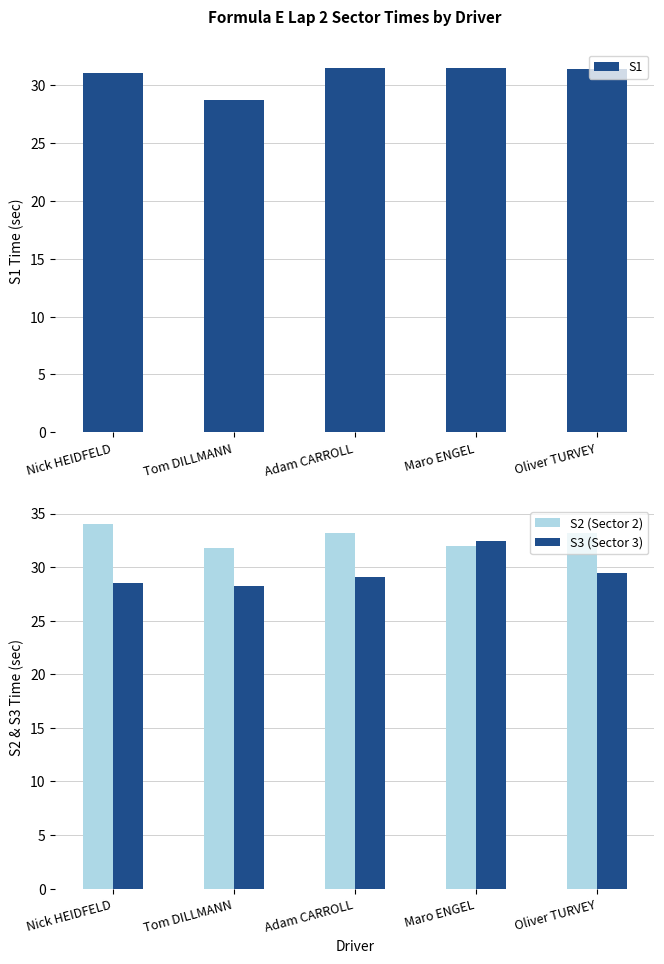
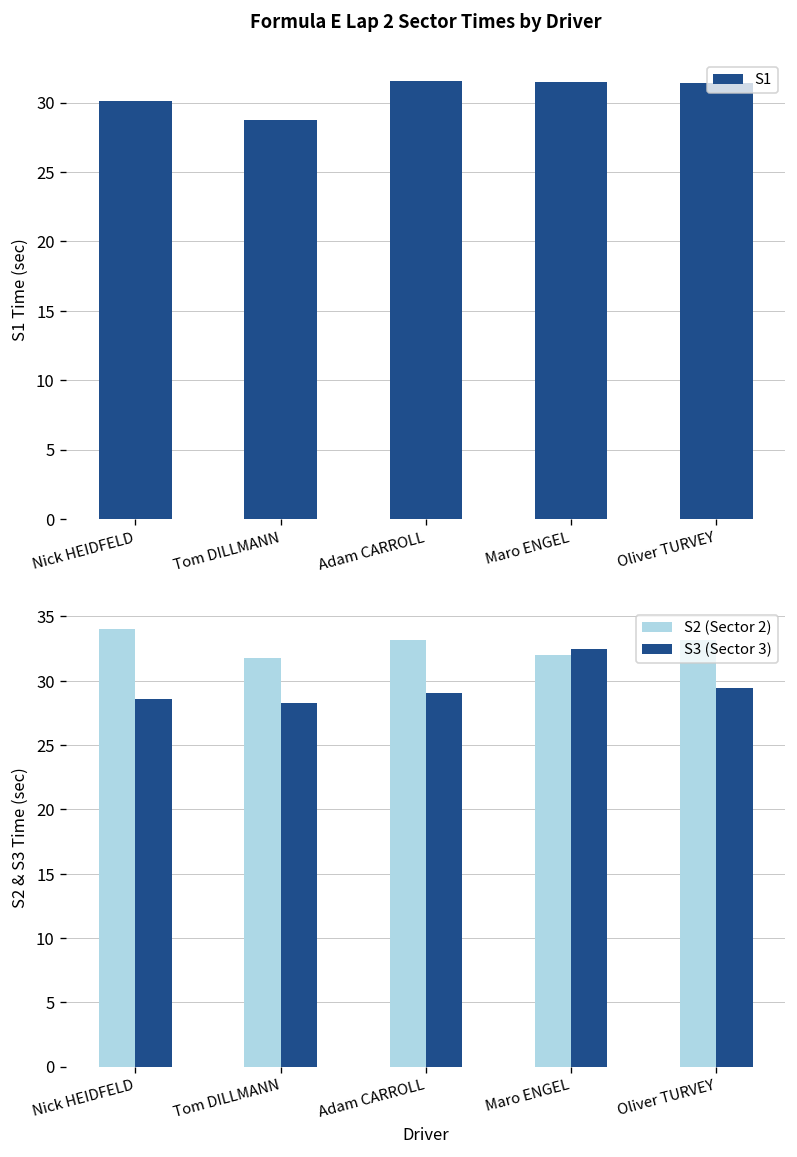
  {
    "Formula E Lap 2 Sector Times by Driver": {
-     "Nick HEIDFELD": 31.1,
+     "Nick HEIDFELD": 30.1,
      "Tom DILLMANN": 28.7,
      "Adam CARROLL": 31.5,
      "Maro ENGEL": 31.5
    }
  }
